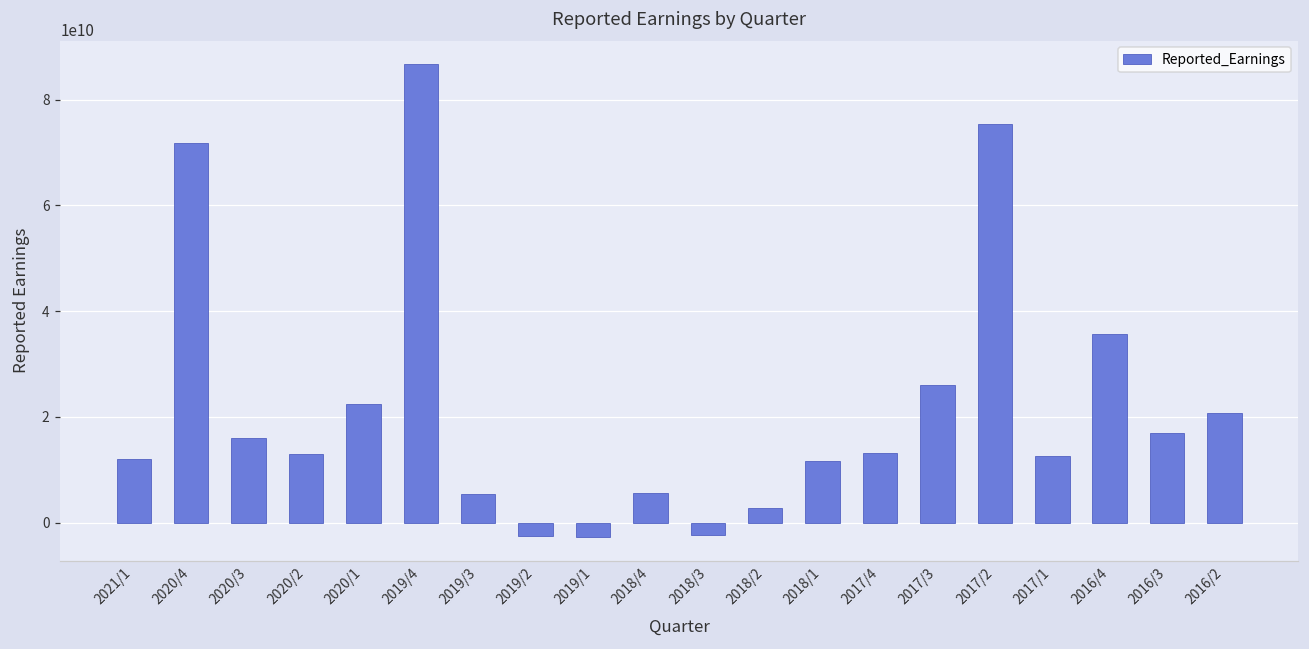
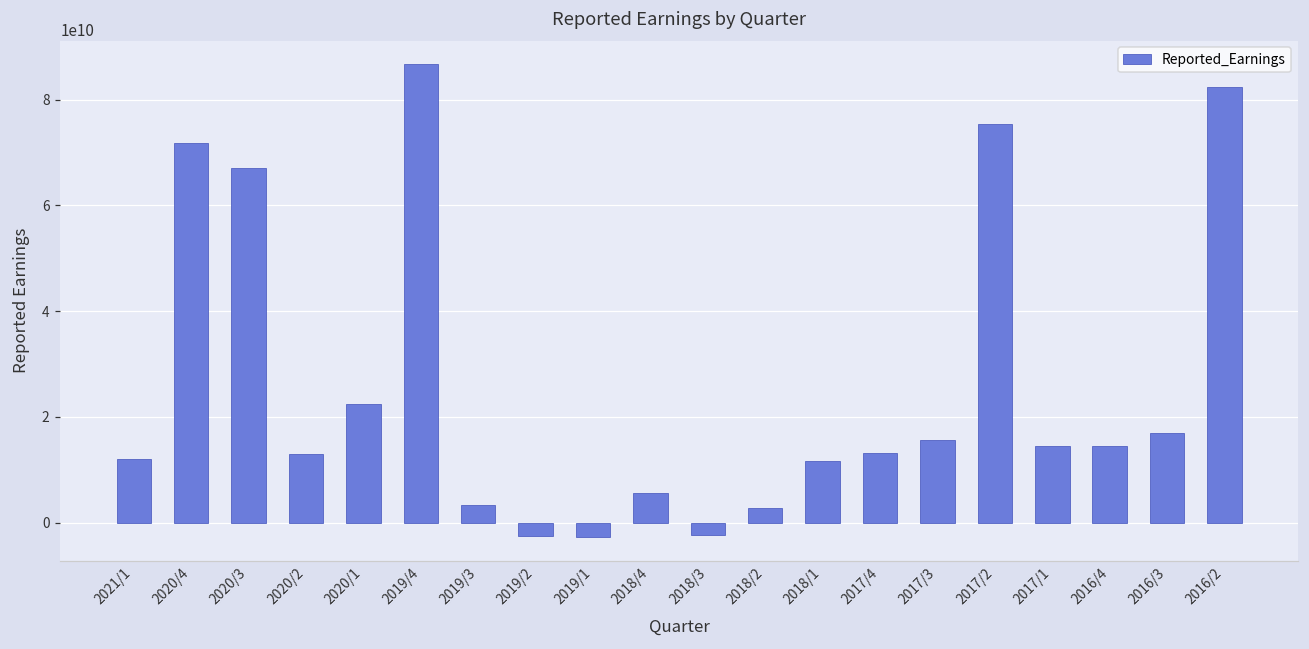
  {
    "2021/1": 12000000000,
    "2020/4": 72000000000,
-   "2020/3": 16000000000,
+   "2020/3": 67000000000,
    "2020/2": 13000000000,
    "2020/1": 22000000000,
    "2019/4": 87000000000,
-   "2019/3": 5000000000,
+   "2019/3": 3000000000,
    "2019/2": -2000000000,
    "2019/1": -3000000000,
    "2018/4": 6000000000,
    "2018/3": -2000000000,
    "2018/2": 3000000000,
    "2018/1": 12000000000,
    "2017/4": 13000000000,
-   "2017/3": 26000000000,
+   "2017/3": 16000000000,
    "2017/2": 75000000000,
-   "2017/1": 13000000000,
-   "2016/4": 36000000000,
+   "2017/1": 14000000000,
+   "2016/4": 15000000000,
    "2016/3": 17000000000,
-   "2016/2": 21000000000
+   "2016/2": 82000000000
  }
